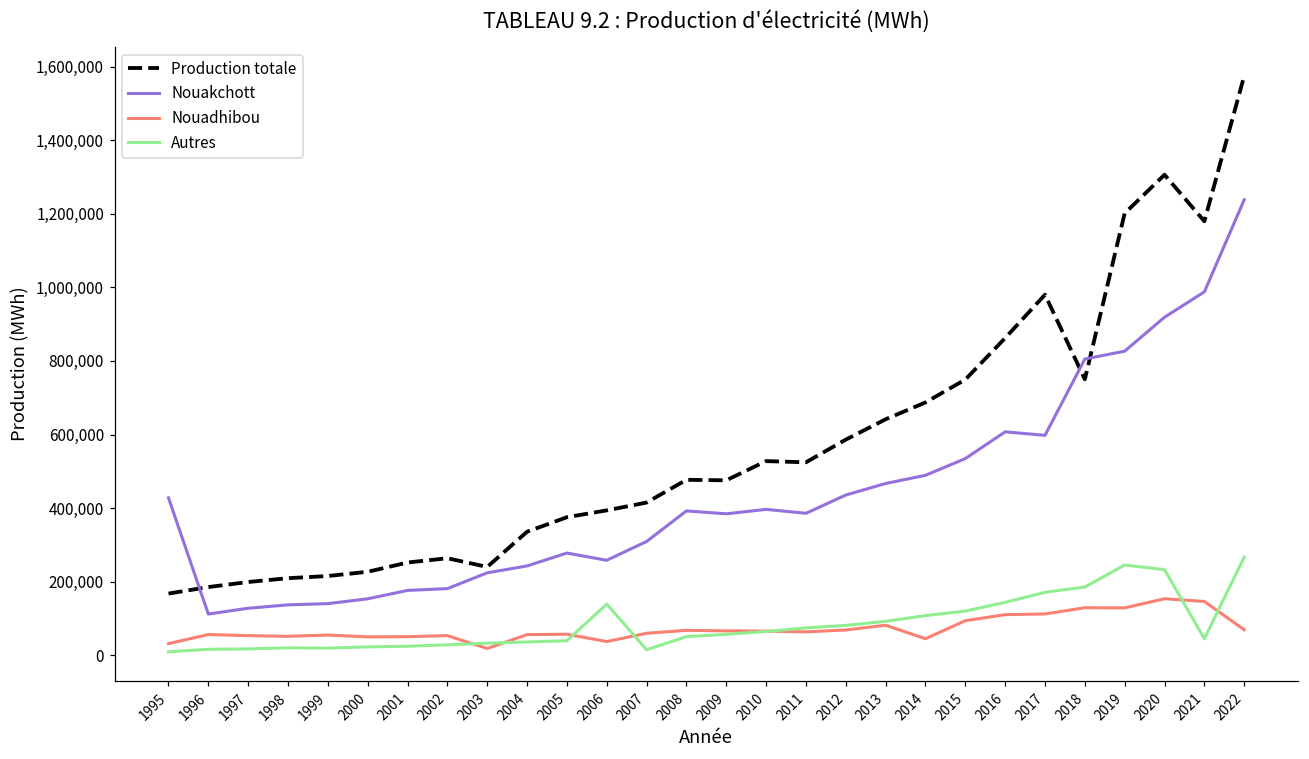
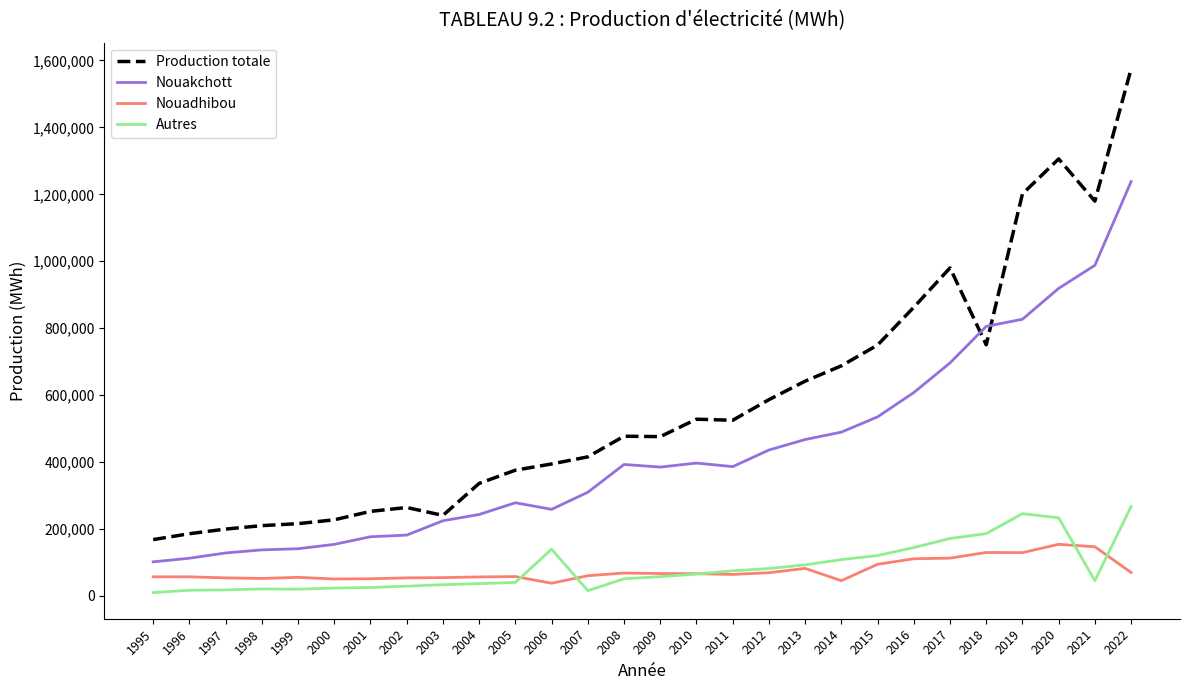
  {
    "Production totale": {
      "1995": "170,000",
      "1996": "190,000",
      "1997": "200,000",
      "1998": "210,000",
      "1999": "220,000",
      "2000": "230,000",
      "2001": "250,000",
      "2002": "260,000",
      "2003": "240,000",
      "2004": "340,000",
      "2005": "380,000",
      "2006": "390,000",
      "2007": "420,000",
      "2008": "480,000",
      "2009": "480,000",
      "2010": "530,000",
      "2011": "520,000",
      "2012": "590,000",
      "2013": "640,000",
      "2014": "690,000",
      "2015": "750,000",
      "2016": "860,000",
      "2017": "980,000",
      "2018": "750,000",
      "2019": "1,200,000",
      "2020": "1,310,000",
      "2021": "1,180,000",
      "2022": "1,570,000"
    },
    "Nouakchott": {
-     "1995": "430,000",
+     "1995": "100,000",
      "1996": "110,000",
      "1997": "130,000",
      "1998": "140,000",
      "1999": "140,000",
      "2000": "150,000",
      "2001": "180,000",
      "2002": "180,000",
      "2003": "220,000",
      "2004": "240,000",
      "2005": "280,000",
      "2006": "260,000",
      "2007": "310,000",
      "2008": "390,000",
      "2009": "380,000",
      "2010": "400,000",
      "2011": "390,000",
      "2012": "440,000",
      "2013": "470,000",
      "2014": "490,000",
      "2015": "530,000",
      "2016": "610,000",
-     "2017": "600,000",
+     "2017": "700,000",
      "2018": "810,000",
      "2019": "830,000",
      "2020": "920,000",
      "2021": "990,000",
      "2022": "1,240,000"
    },
    "Nouadhibou": {
-     "1995": "30,000",
+     "1995": "60,000",
      "1996": "60,000",
      "1997": "50,000",
      "1998": "50,000",
      "1999": "60,000",
      "2000": "50,000",
      "2001": "50,000",
      "2002": "50,000",
-     "2003": "20,000",
+     "2003": "50,000",
      "2004": "60,000",
      "2005": "60,000",
      "2006": "40,000",
      "2007": "60,000",
      "2008": "70,000",
      "2009": "70,000",
      "2011": "60,000",
      "2012": "70,000",
      "2013": "80,000",
      "2014": "50,000",
      "2015": "90,000",
      "2016": "110,000",
      "2017": "110,000",
      "2018": "130,000",
      "2019": "130,000",
      "2020": "150,000",
      "2021": "150,000",
      "2022": "70,000"
    },
    "Autres": {
      "1995": "10,000",
      "1996": "20,000",
      "1997": "20,000",
      "1998": "20,000",
      "1999": "20,000",
      "2000": "20,000",
      "2001": "20,000",
      "2002": "30,000",
      "2003": "30,000",
      "2004": "40,000",
      "2005": "40,000",
      "2006": "140,000",
      "2007": "20,000",
      "2008": "50,000",
      "2009": "60,000",
      "2011": "70,000",
      "2012": "80,000",
      "2013": "90,000",
      "2014": "110,000",
      "2015": "120,000",
      "2016": "140,000",
      "2017": "170,000",
      "2018": "190,000",
      "2019": "250,000",
      "2020": "230,000",
      "2021": "50,000",
      "2022": "270,000"
    }
  }
